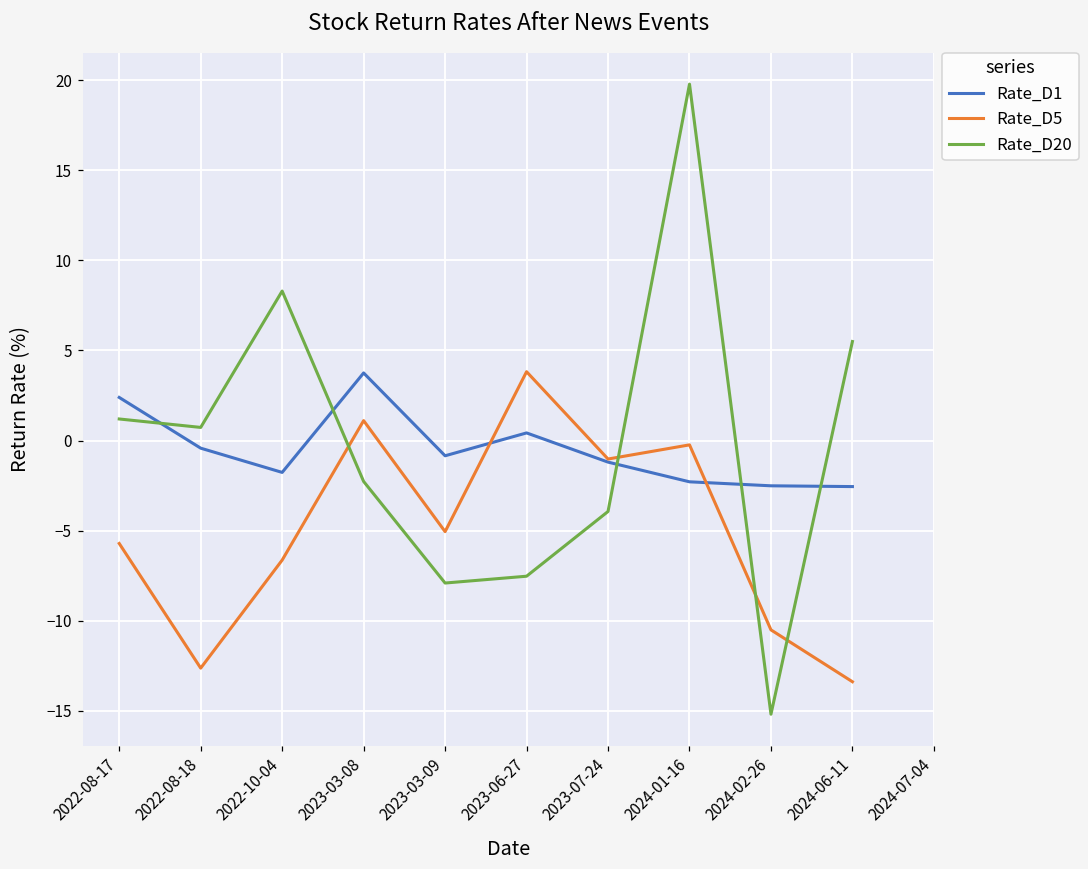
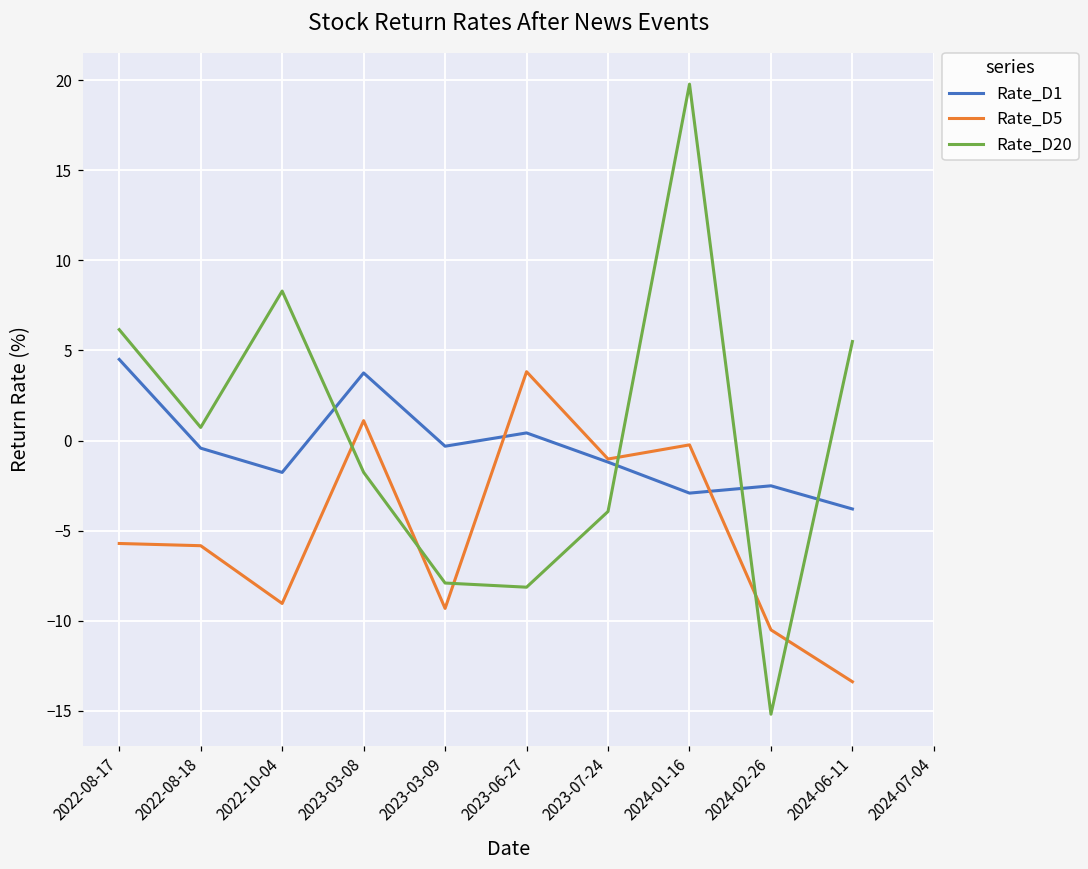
  {
    "Rate_D1": {
-     "2022-08-17": 2.4,
+     "2022-08-17": 4.5,
      "2022-08-18": -0.4,
      "2022-10-04": -1.8,
      "2023-03-08": 3.8,
-     "2023-03-09": -0.8,
+     "2023-03-09": -0.3,
      "2023-06-27": 0.4,
      "2023-07-24": -1.2,
-     "2024-01-16": -2.3,
+     "2024-01-16": -2.9,
      "2024-02-26": -2.5,
-     "2024-06-11": -2.6
+     "2024-06-11": -3.8
    },
    "Rate_D5": {
      "2022-08-17": -5.7,
-     "2022-08-18": -12.6,
-     "2022-10-04": -6.6,
+     "2022-08-18": -5.8,
+     "2022-10-04": -9.0,
      "2023-03-08": 1.1,
-     "2023-03-09": -5.1,
+     "2023-03-09": -9.3,
      "2023-06-27": 3.8,
      "2023-07-24": -1.0,
      "2024-01-16": -0.2,
      "2024-02-26": -10.5,
      "2024-06-11": -13.4
    },
    "Rate_D20": {
-     "2022-08-17": 1.2,
+     "2022-08-17": 6.2,
      "2022-08-18": 0.7,
      "2022-10-04": 8.3,
-     "2023-03-08": -2.3,
+     "2023-03-08": -1.8,
      "2023-03-09": -7.9,
-     "2023-06-27": -7.5,
+     "2023-06-27": -8.1,
      "2023-07-24": -3.9,
      "2024-01-16": 19.8,
      "2024-02-26": -15.2,
      "2024-06-11": 5.5
    }
  }
